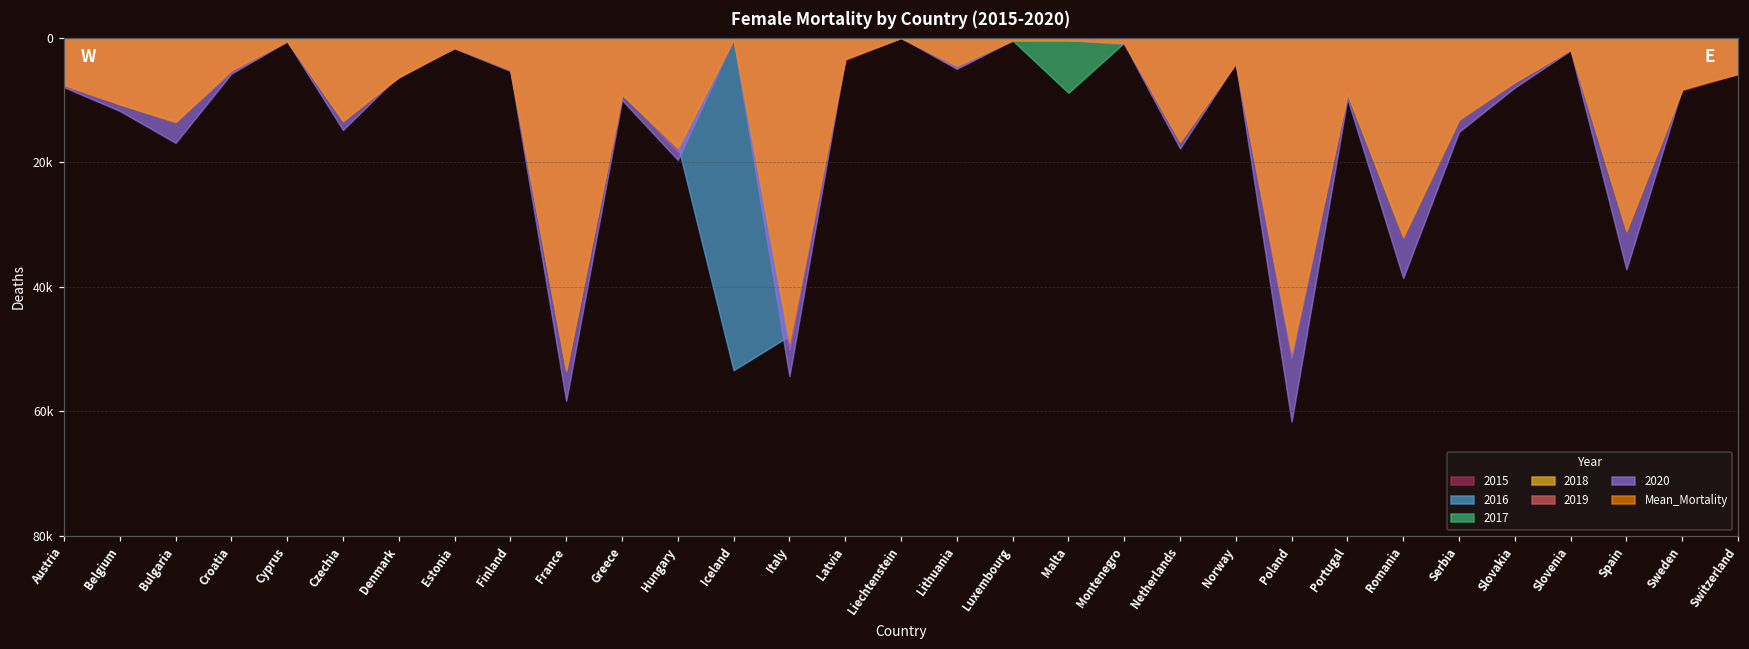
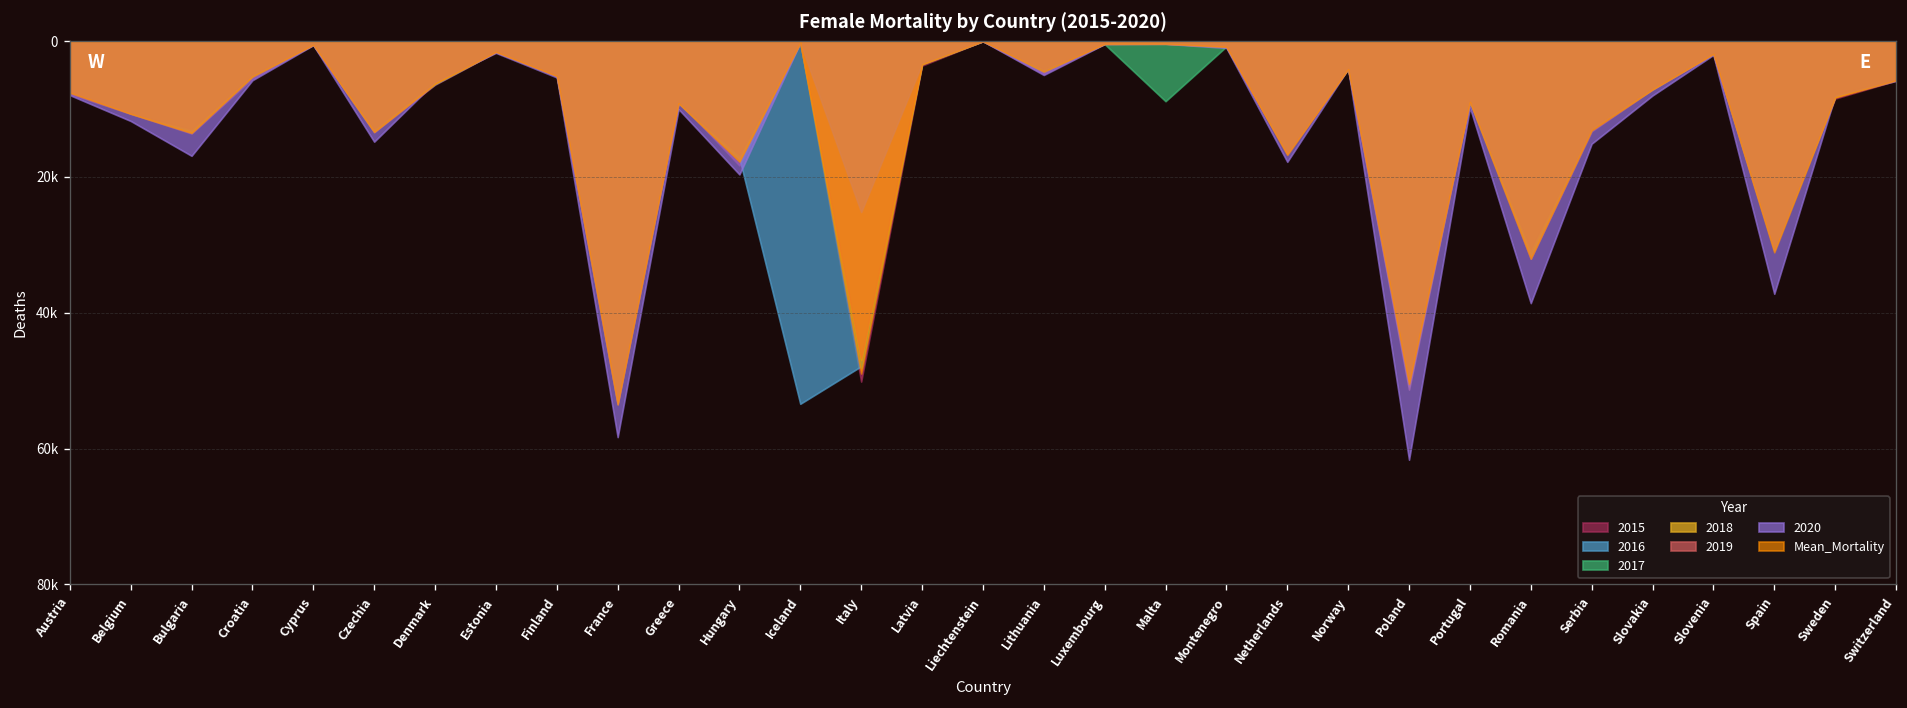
  {
    "2016": {
      "France": 52000,
      "Iceland": 53000,
      "Poland": 48000
    },
    "2017": {
      "France": 53000,
      "Malta": 9000,
      "Poland": 49000
    },
    "2020": {
      "Belgium": 12000,
      "Bulgaria": 17000,
      "Czechia": 15000,
      "France": 58000,
      "Greece": 10000,
      "Hungary": 20000,
-     "Italy": 54000,
+     "Italy": 25000,
      "Netherlands": 18000,
      "Poland": 62000,
      "Portugal": 10000,
      "Romania": 39000,
      "Serbia": 15000,
      "Slovakia": 8000,
      "Spain": 37000
    }
  }
